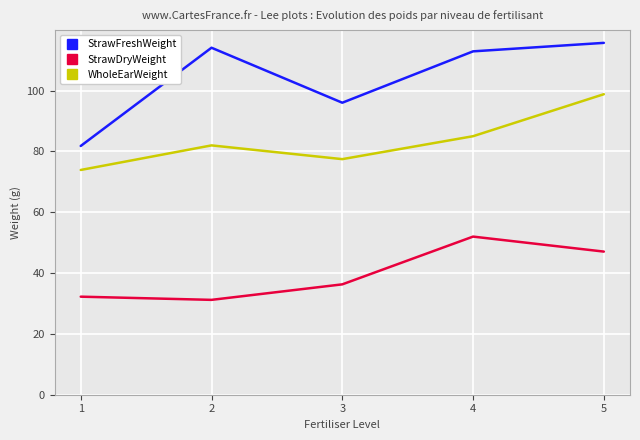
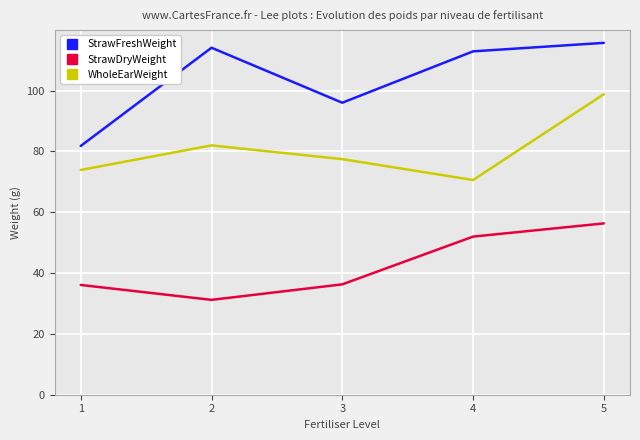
  {
    "StrawFreshWeight": {
      "1": 82,
      "2": 114,
      "3": 96,
      "4": 113,
      "5": 116
    },
    "StrawDryWeight": {
-     "1": 32,
+     "1": 36,
      "2": 31,
      "3": 36,
      "4": 52,
-     "5": 47
+     "5": 56
    },
    "WholeEarWeight": {
      "1": 74,
      "2": 82,
      "3": 77,
-     "4": 85,
+     "4": 71,
      "5": 99
    }
  }
